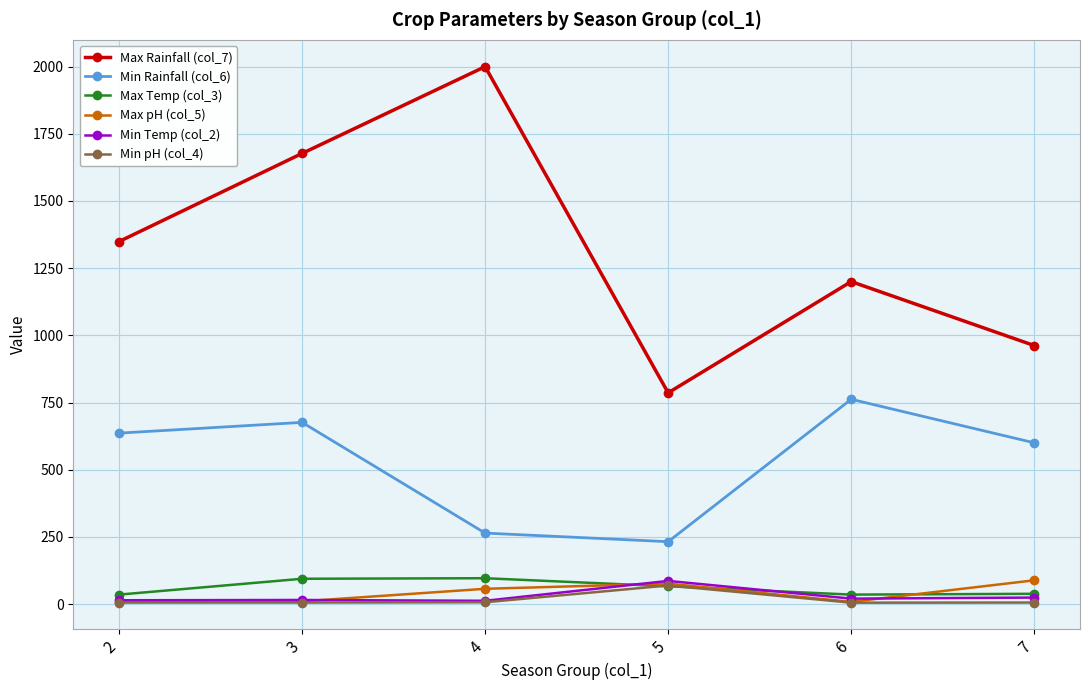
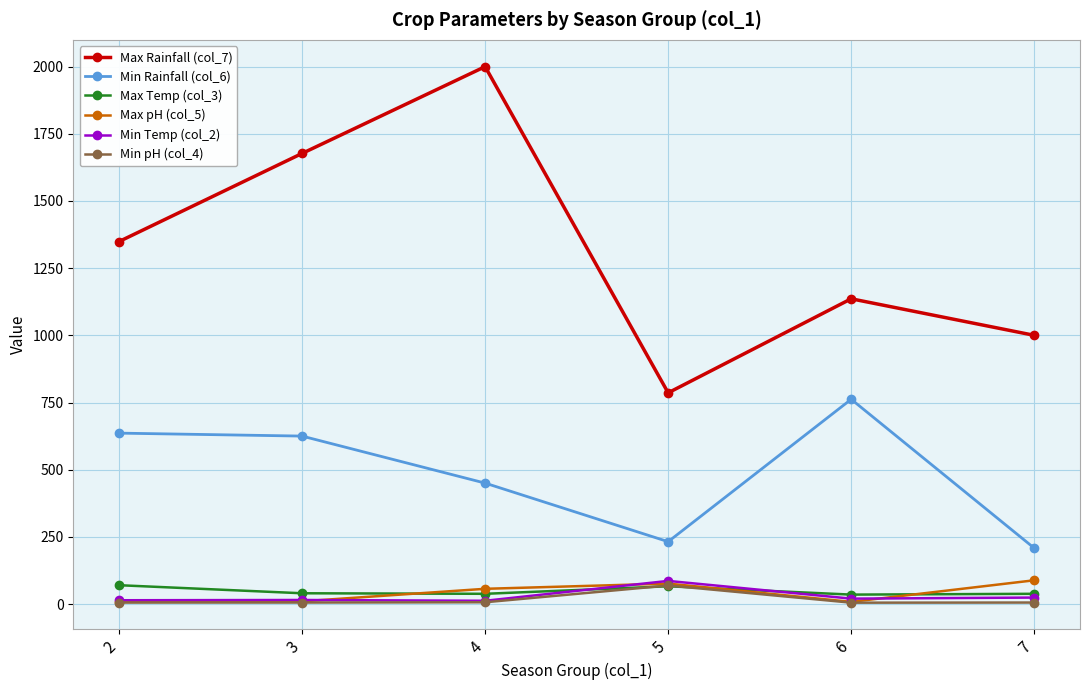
  {
    "Max Rainfall (col_7)": {
      "2": 1350,
      "3": 1680,
      "4": 2000,
      "5": 790,
-     "6": 1200,
-     "7": 960
+     "6": 1140,
+     "7": 1000
    },
    "Min Rainfall (col_6)": {
      "2": 640,
-     "3": 680,
-     "4": 260,
+     "3": 630,
+     "4": 450,
      "5": 230,
      "6": 760,
-     "7": 600
+     "7": 210
    },
    "Max Temp (col_3)": {
-     "2": 40,
-     "3": 90,
-     "4": 100,
+     "2": 70,
+     "3": 40,
+     "4": 40,
      "6": 40,
      "7": 40
    },
    "Max pH (col_5)": {
      "4": 60,
      "7": 90
    },
    "Min Temp (col_2)": {
      "5": 90,
      "6": 20,
      "7": 20
    },
    "Min pH (col_4)": {
      "7": 10
    }
  }
